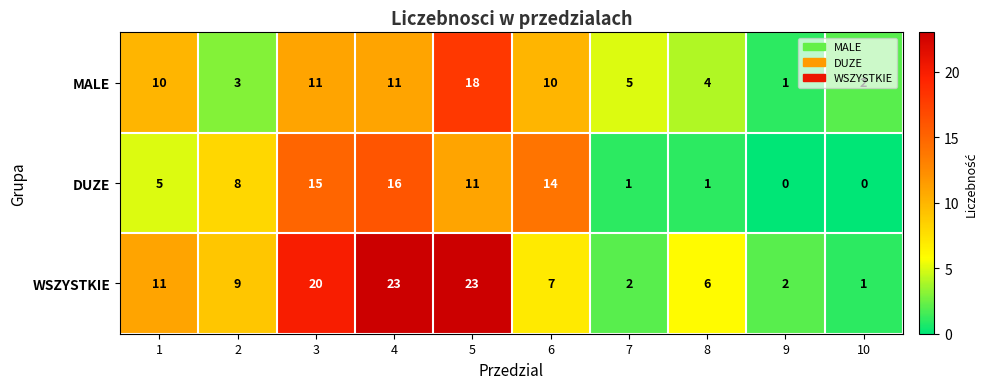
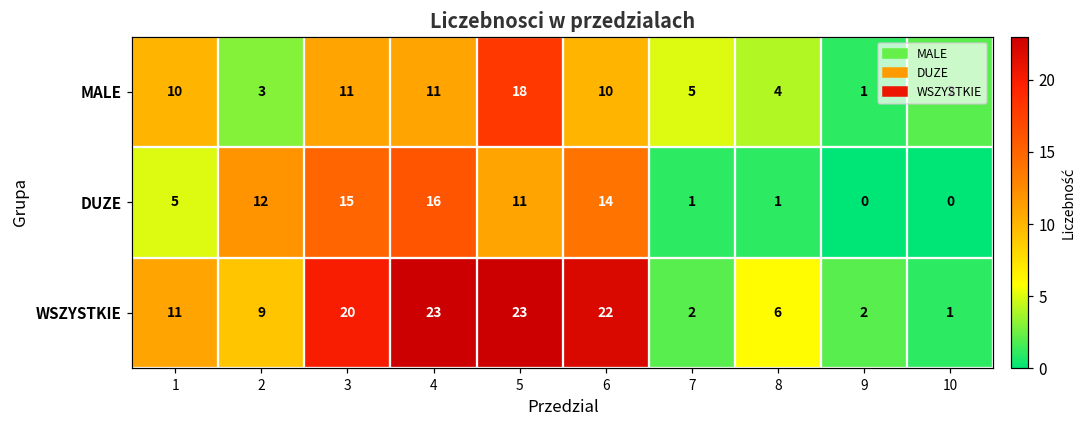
  {
    "MALE": {
      "1": 10,
      "2": 3,
      "3": 11,
      "4": 11,
      "5": 18,
      "6": 10,
      "7": 5,
      "8": 4,
      "9": 1
    },
    "DUZE": {
      "1": 5,
-     "2": 8,
+     "2": 12,
      "3": 15,
      "4": 16,
      "5": 11,
      "6": 14,
      "7": 1,
      "8": 1,
      "9": 0,
      "10": 0
    },
    "WSZYSTKIE": {
      "1": 11,
      "2": 9,
      "3": 20,
      "4": 23,
      "5": 23,
-     "6": 7,
+     "6": 22,
      "7": 2,
      "8": 6,
      "9": 2,
      "10": 1
    }
  }
